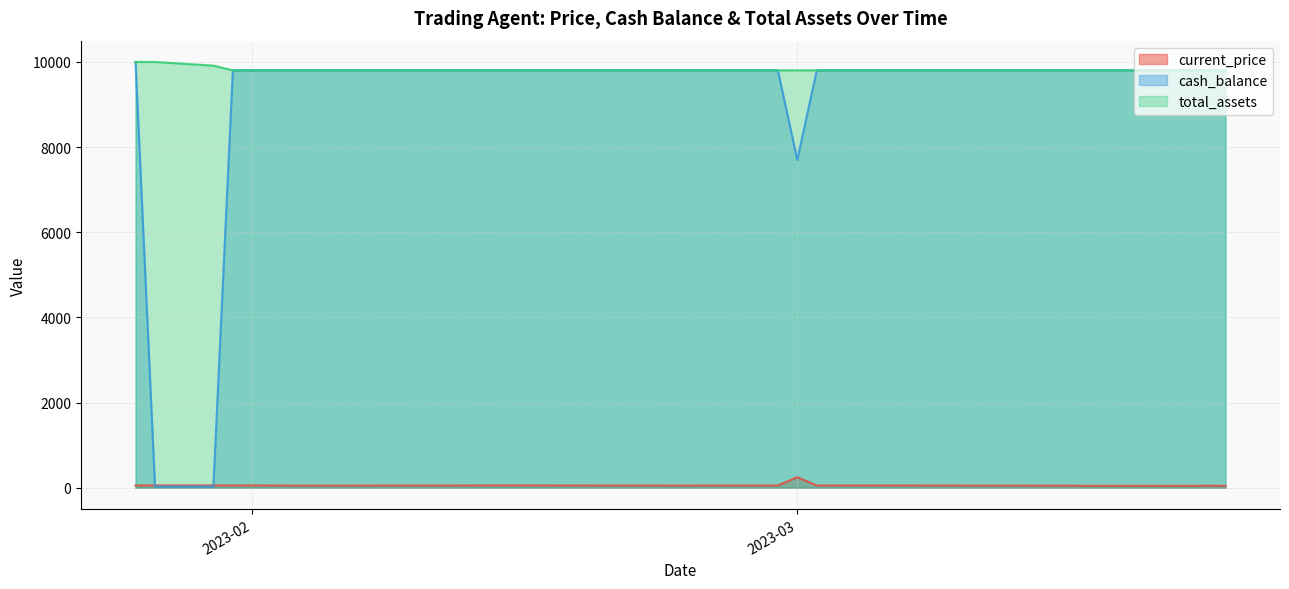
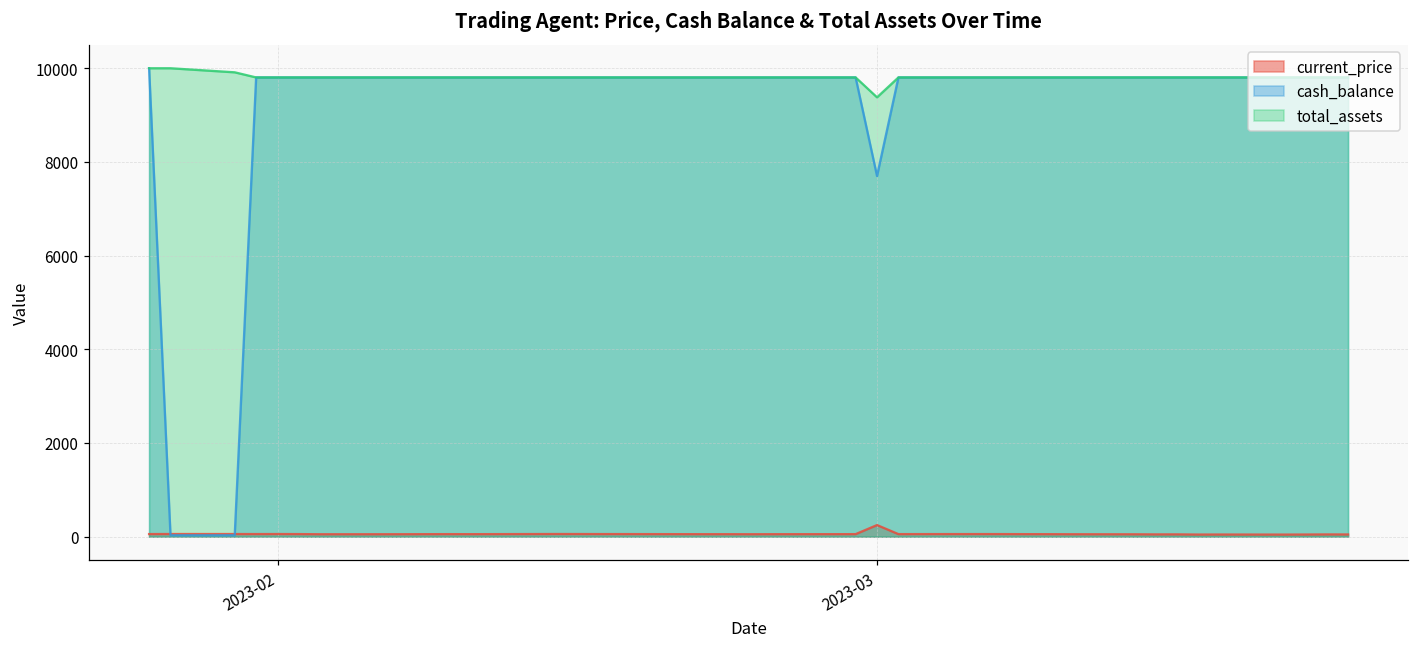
  {
    "current_price": {
      "2023-02": 100,
      "2023-03": 200
    },
    "cash_balance": {
      "2023-03": 7700
    },
    "total_assets": {
-     "2023-03": 9800
+     "2023-03": 9400
    }
  }
